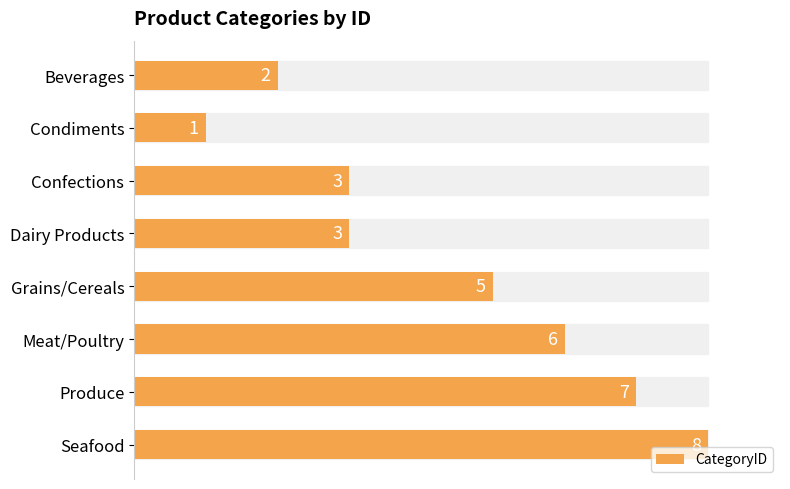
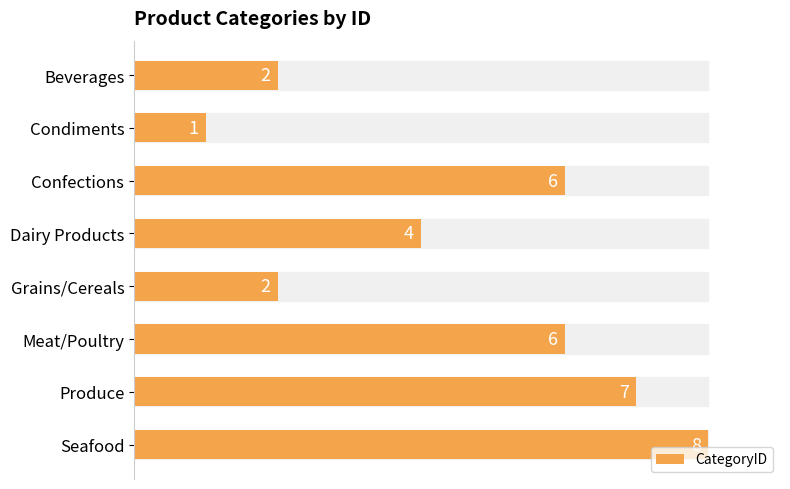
  {
    "Beverages": 2,
    "Condiments": 1,
-   "Confections": 3,
-   "Dairy Products": 3,
-   "Grains/Cereals": 5,
+   "Confections": 6,
+   "Dairy Products": 4,
+   "Grains/Cereals": 2,
    "Meat/Poultry": 6,
    "Produce": 7
  }
